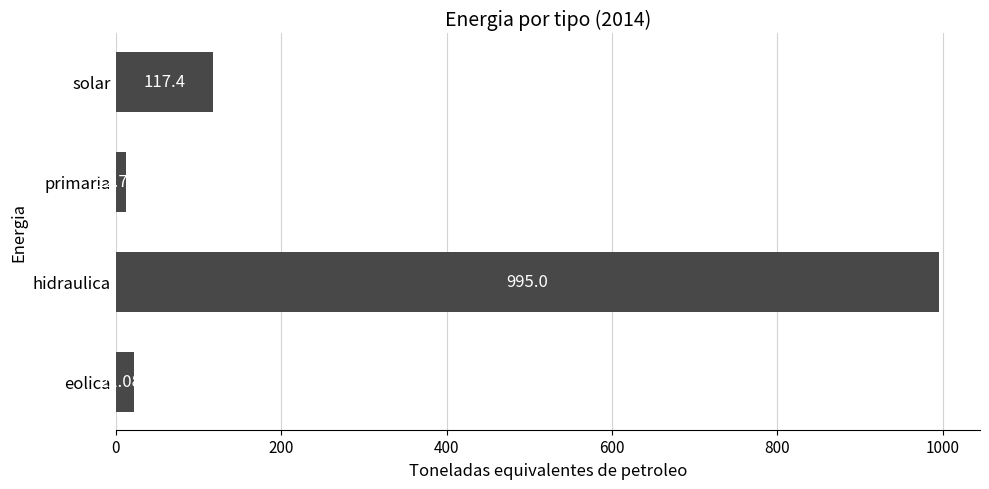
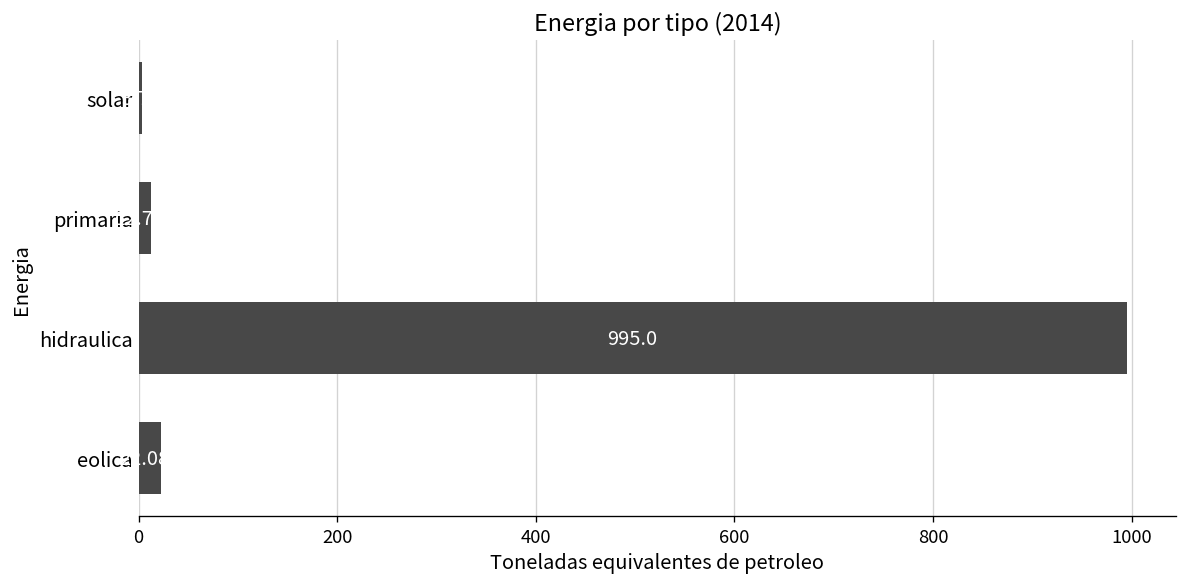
  {
-   "solar": 120,
+   "solar": 0,
    "primaria": 10,
    "eolica": 20
  }
